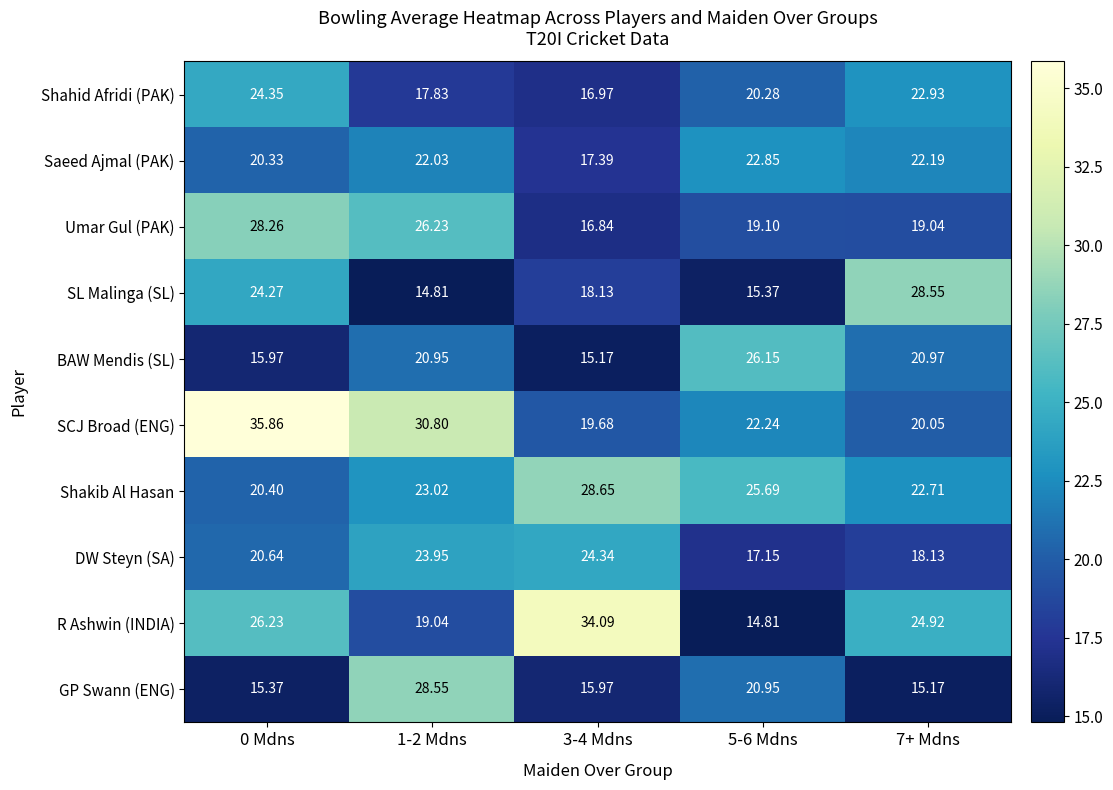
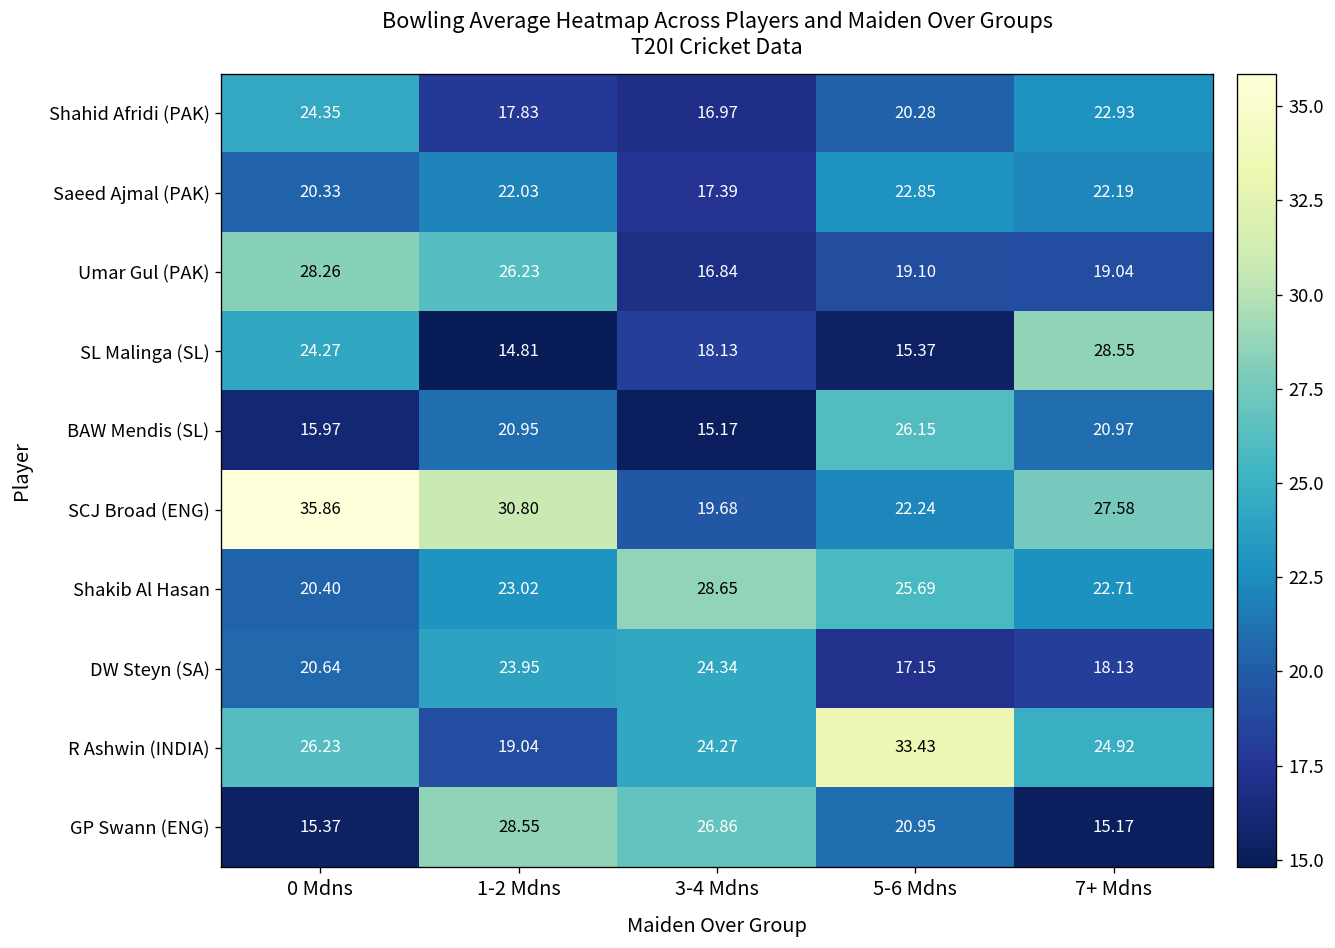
  {
    "Shahid Afridi (PAK)": {
      "0 Mdns": 24.35,
      "1-2 Mdns": 17.83,
      "3-4 Mdns": 16.97,
      "5-6 Mdns": 20.28,
      "7+ Mdns": 22.93
    },
    "Saeed Ajmal (PAK)": {
      "0 Mdns": 20.33,
      "1-2 Mdns": 22.03,
      "3-4 Mdns": 17.39,
      "5-6 Mdns": 22.85,
      "7+ Mdns": 22.19
    },
    "Umar Gul (PAK)": {
      "0 Mdns": 28.26,
      "1-2 Mdns": 26.23,
      "3-4 Mdns": 16.84,
      "5-6 Mdns": 19.10,
      "7+ Mdns": 19.04
    },
    "SL Malinga (SL)": {
      "0 Mdns": 24.27,
      "1-2 Mdns": 14.81,
      "3-4 Mdns": 18.13,
      "5-6 Mdns": 15.37,
      "7+ Mdns": 28.55
    },
    "BAW Mendis (SL)": {
      "0 Mdns": 15.97,
      "1-2 Mdns": 20.95,
      "3-4 Mdns": 15.17,
      "5-6 Mdns": 26.15,
      "7+ Mdns": 20.97
    },
    "SCJ Broad (ENG)": {
      "0 Mdns": 35.86,
      "1-2 Mdns": 30.80,
      "3-4 Mdns": 19.68,
      "5-6 Mdns": 22.24,
-     "7+ Mdns": 20.05
+     "7+ Mdns": 27.58
    },
    "Shakib Al Hasan": {
      "0 Mdns": 20.40,
      "1-2 Mdns": 23.02,
      "3-4 Mdns": 28.65,
      "5-6 Mdns": 25.69,
      "7+ Mdns": 22.71
    },
    "DW Steyn (SA)": {
      "0 Mdns": 20.64,
      "1-2 Mdns": 23.95,
      "3-4 Mdns": 24.34,
      "5-6 Mdns": 17.15,
      "7+ Mdns": 18.13
    },
    "R Ashwin (INDIA)": {
      "0 Mdns": 26.23,
      "1-2 Mdns": 19.04,
-     "3-4 Mdns": 34.09,
-     "5-6 Mdns": 14.81,
+     "3-4 Mdns": 24.27,
+     "5-6 Mdns": 33.43,
      "7+ Mdns": 24.92
    },
    "GP Swann (ENG)": {
      "0 Mdns": 15.37,
      "1-2 Mdns": 28.55,
-     "3-4 Mdns": 15.97,
+     "3-4 Mdns": 26.86,
      "5-6 Mdns": 20.95,
      "7+ Mdns": 15.17
    }
  }
